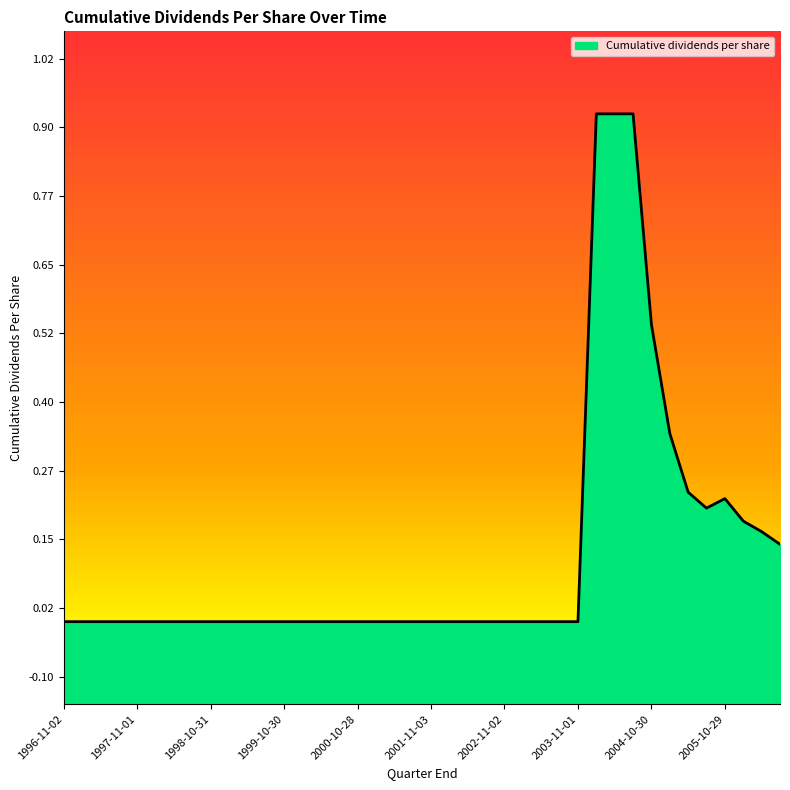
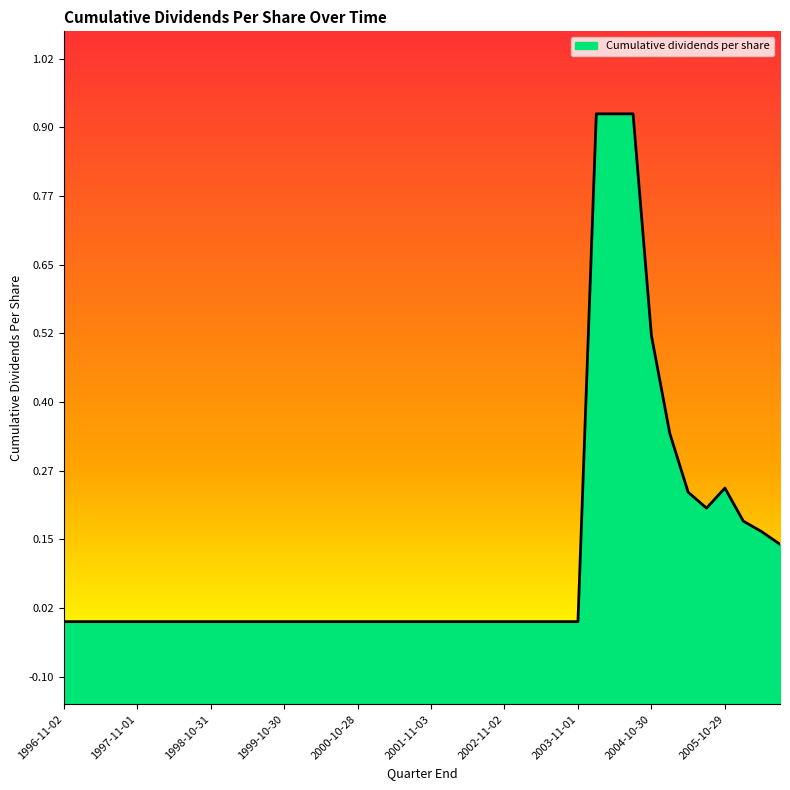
  {
    "1996-11-02": 0.00,
    "1997-11-01": 0.00,
    "1998-10-31": 0.00,
    "1999-10-30": 0.00,
    "2000-10-28": 0.00,
    "2001-11-03": 0.00,
    "2002-11-02": 0.00,
    "2003-11-01": 0.00,
-   "2004-10-30": 0.54,
-   "2005-10-29": 0.22
+   "2004-10-30": 0.52,
+   "2005-10-29": 0.24
  }
